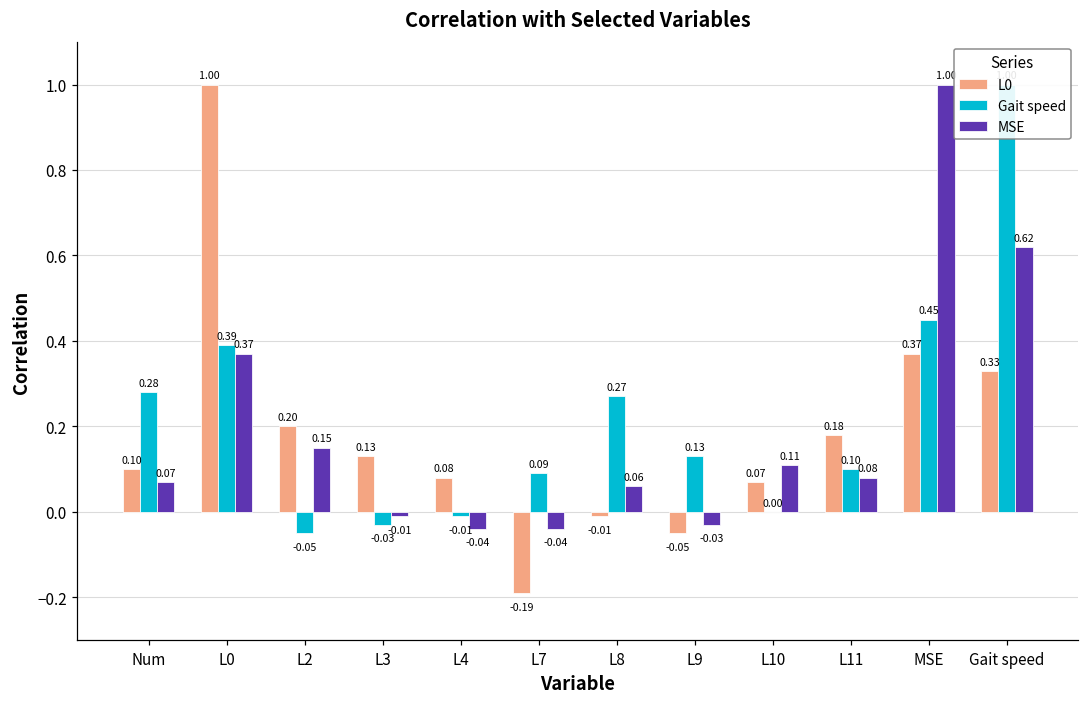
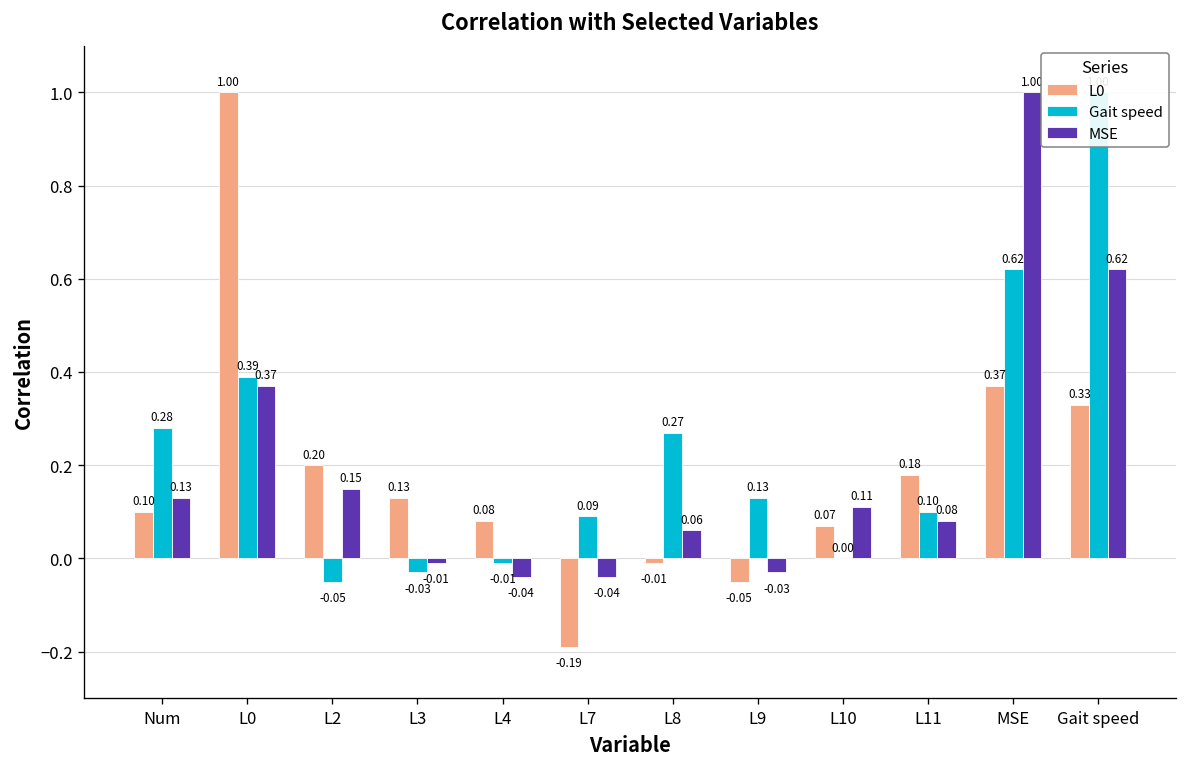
  {
    "L0": {
      "Num": 0.10,
      "L0": 1.00,
      "L2": 0.20,
      "L3": 0.13,
      "L4": 0.08,
      "L7": -0.19,
      "L8": -0.01,
      "L9": -0.05,
      "L10": 0.07,
      "L11": 0.18,
      "MSE": 0.37,
      "Gait speed": 0.33
    },
    "Gait speed": {
      "Num": 0.28,
      "L0": 0.39,
      "L2": -0.05,
      "L3": -0.03,
      "L4": -0.01,
      "L7": 0.09,
      "L8": 0.27,
      "L9": 0.13,
      "L10": 0.00,
      "L11": 0.10,
-     "MSE": 0.45
+     "MSE": 0.62
    },
    "MSE": {
-     "Num": 0.07,
+     "Num": 0.13,
      "L0": 0.37,
      "L2": 0.15,
      "L3": -0.01,
      "L4": -0.04,
      "L7": -0.04,
      "L8": 0.06,
      "L9": -0.03,
      "L10": 0.11,
      "L11": 0.08,
      "Gait speed": 0.62
    }
  }
